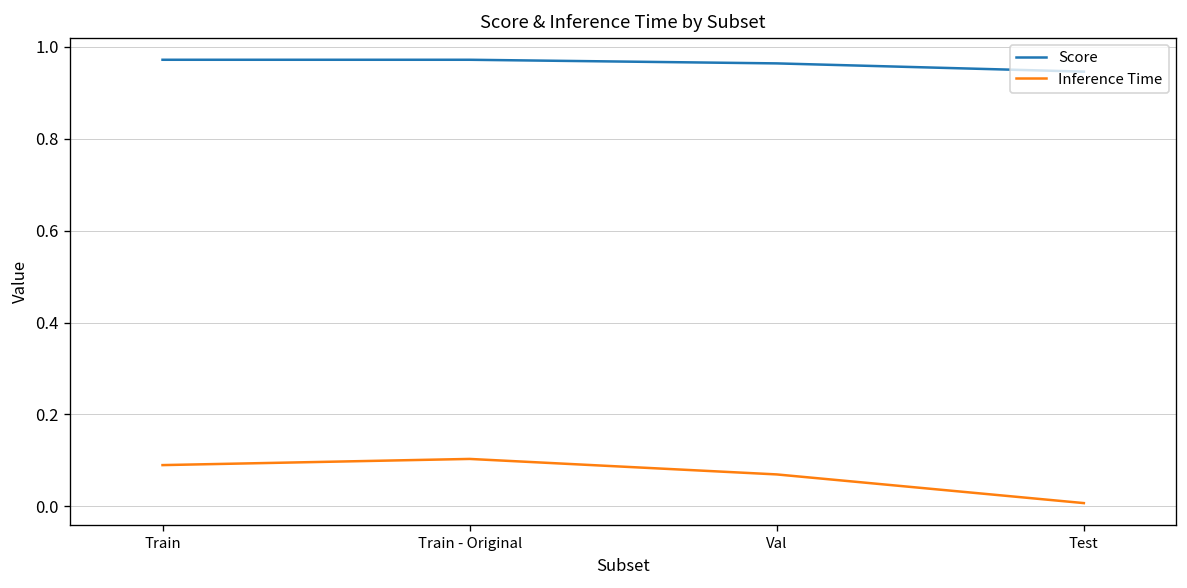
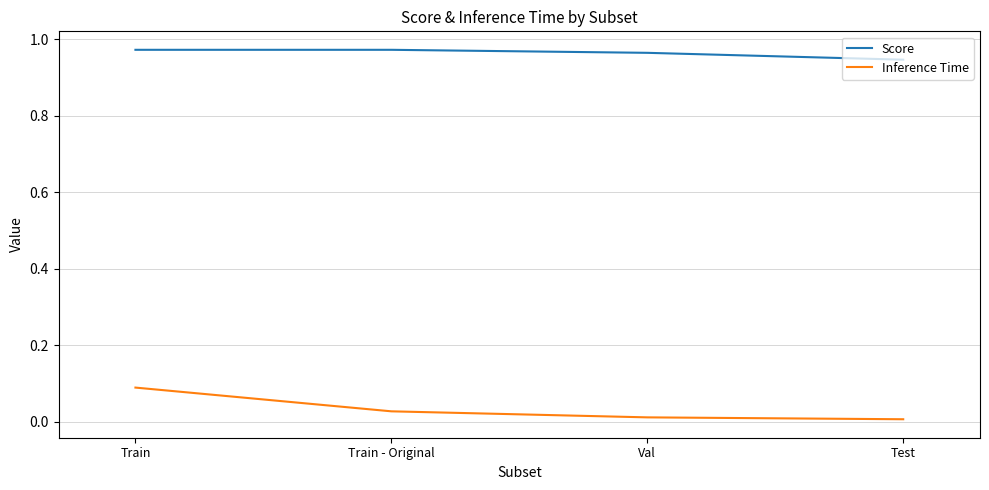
  {
    "Score": {
      "Train": 0.97,
      "Train - Original": 0.97,
      "Val": 0.96
    },
    "Inference Time": {
      "Train": 0.09,
-     "Train - Original": 0.10,
-     "Val": 0.07,
+     "Train - Original": 0.03,
+     "Val": 0.01,
      "Test": 0.01
    }
  }
